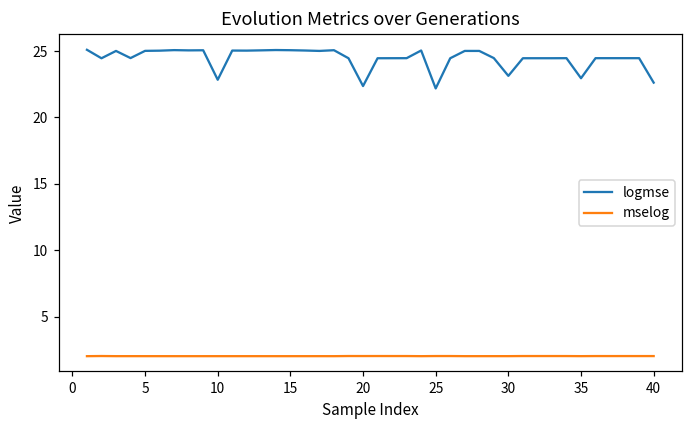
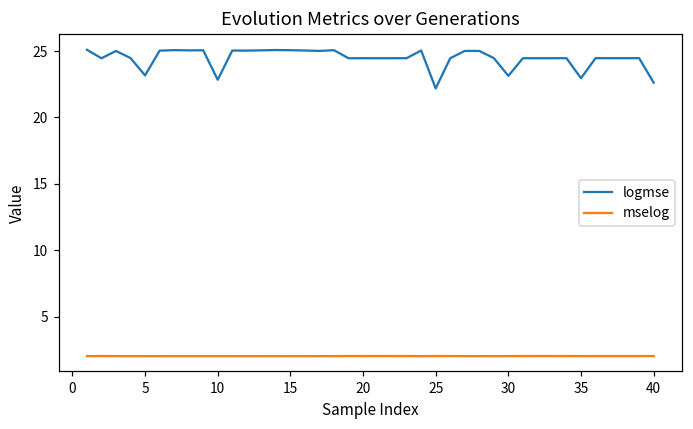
  {
    "logmse": {
-     "5": 25.0,
+     "5": 23.2,
      "10": 22.8,
      "15": 25.1,
-     "20": 22.4,
+     "20": 24.5,
      "25": 22.2,
      "30": 23.1,
      "35": 23.0,
      "40": 22.6
    },
    "mselog": {
      "5": 2.0,
      "10": 2.0,
      "15": 2.0,
      "20": 2.0,
      "25": 2.0,
      "30": 2.0,
      "35": 2.0,
      "40": 2.0
    }
  }
